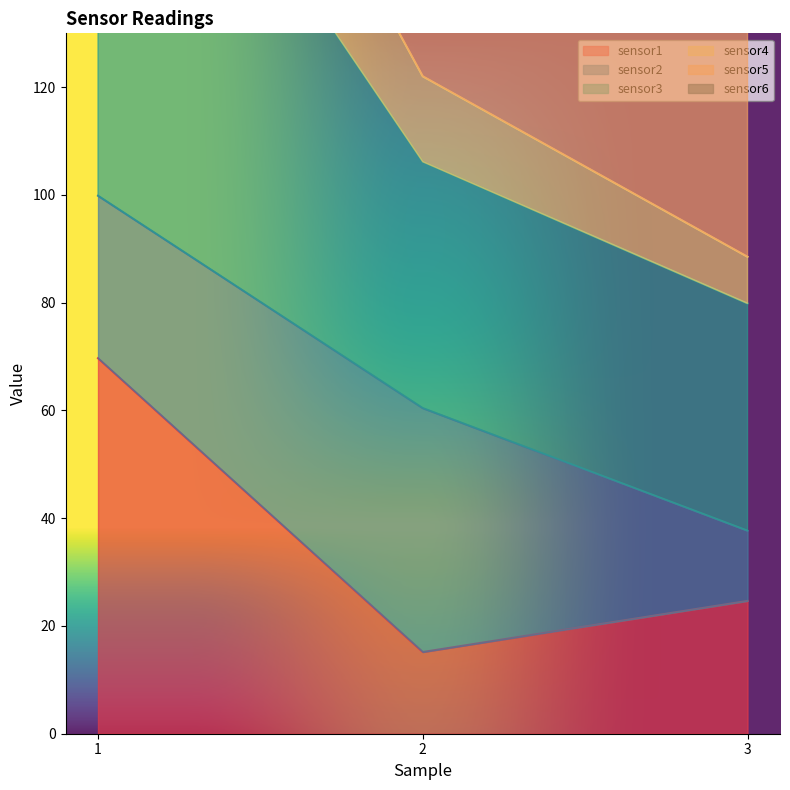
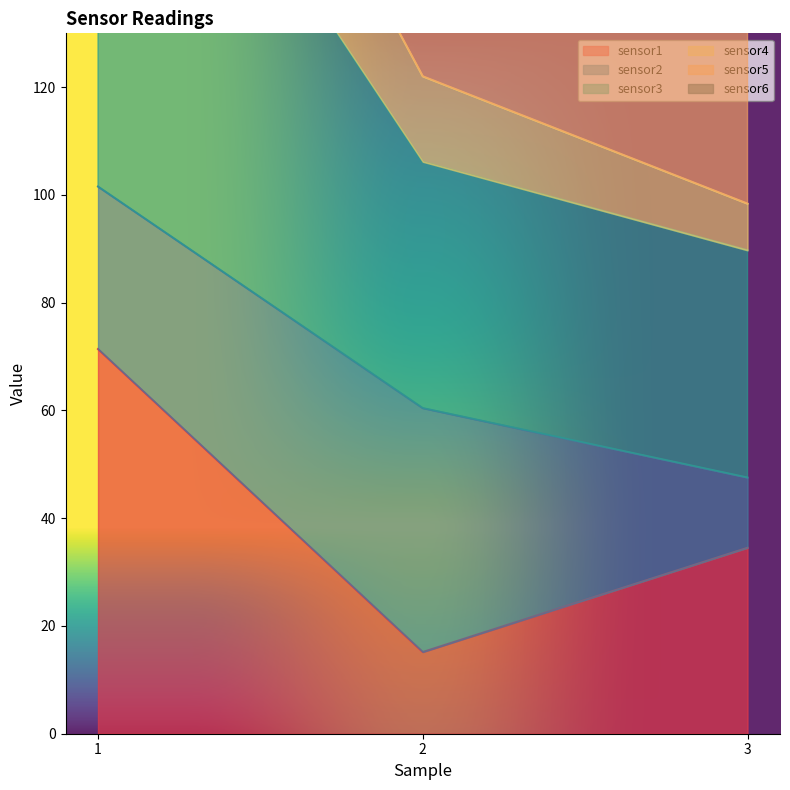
  {
    "sensor1": {
-     "1": 70,
+     "1": 71,
      "2": 15,
-     "3": 25
+     "3": 35
    }
  }
